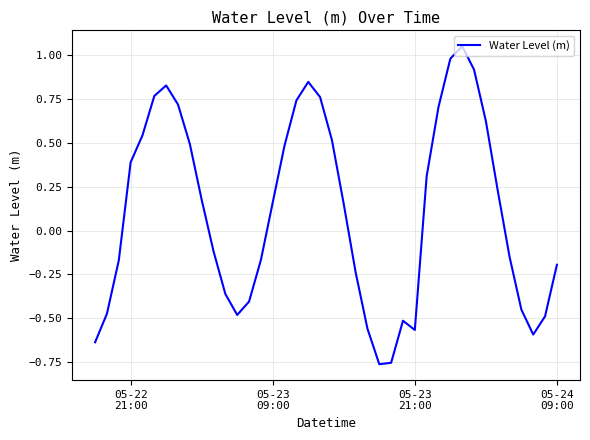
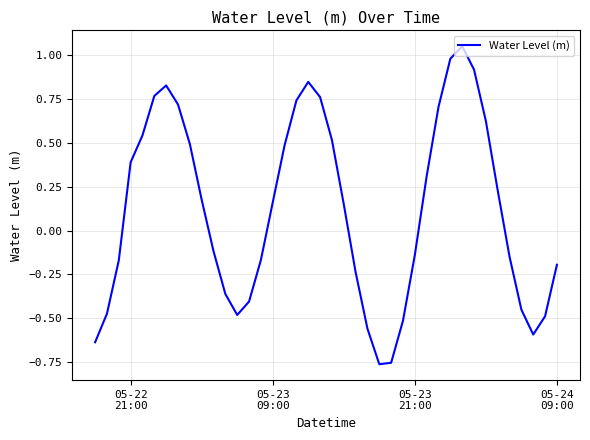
  {
    "05-22 21:00": 0.39,
    "05-23 09:00": 0.16,
-   "05-23 21:00": -0.57,
+   "05-23 21:00": -0.14,
    "05-24 09:00": -0.20
  }
